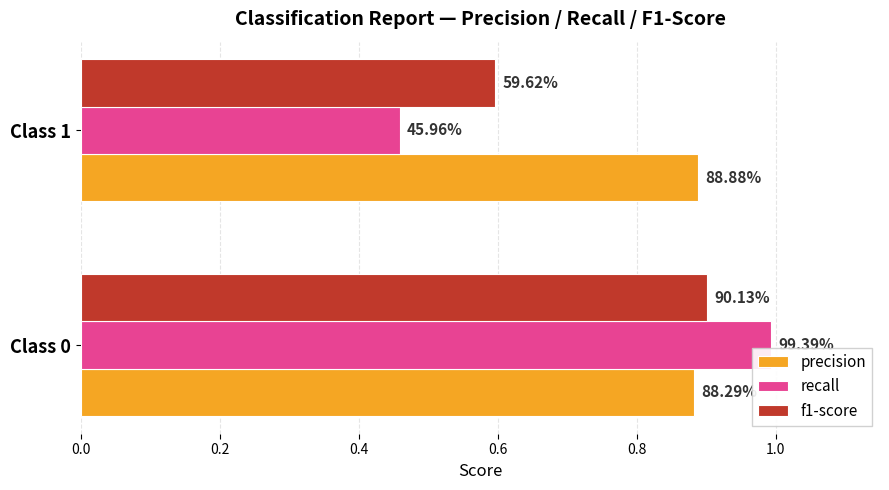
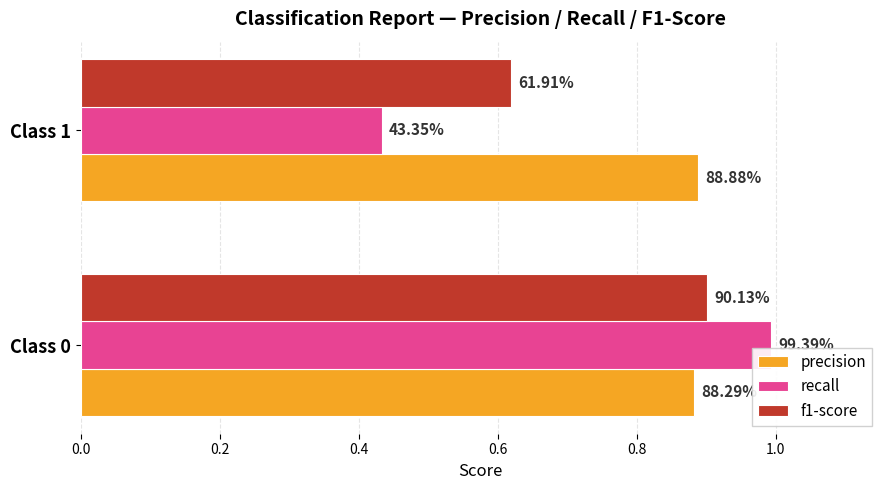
  {
    "precision": {
      "Class 1": "88.88%"
    },
    "recall": {
-     "Class 1": "45.96%"
+     "Class 1": "43.35%"
    },
    "f1-score": {
-     "Class 1": "59.62%",
+     "Class 1": "61.91%",
      "Class 0": "90.13%"
    }
  }
